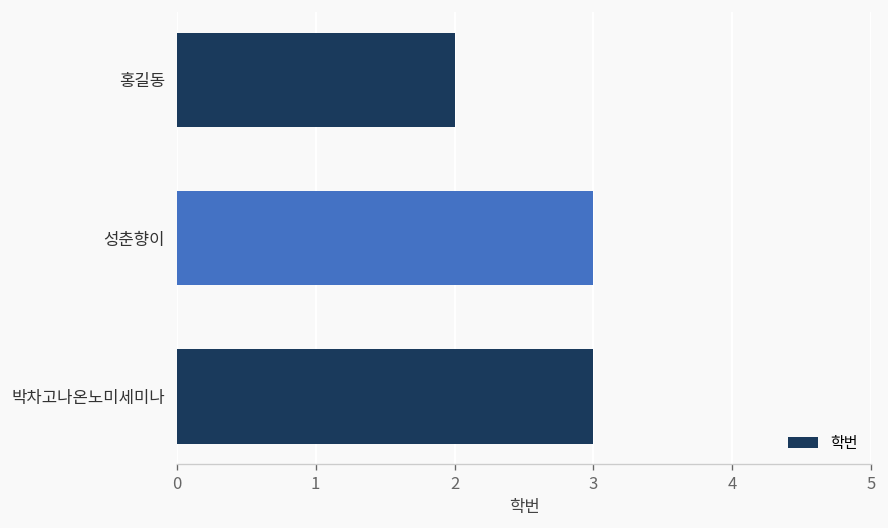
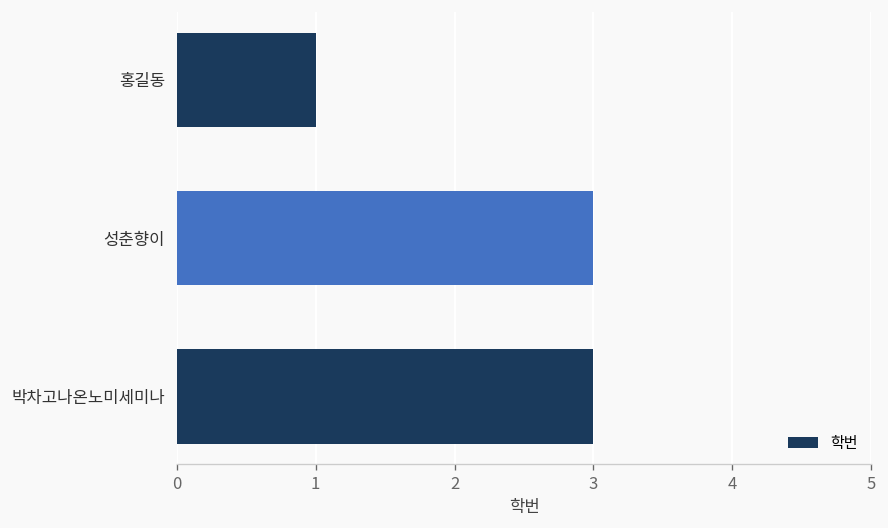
  {
-   "홍길동": 2,
+   "홍길동": 1,
    "성춘향이": 3,
    "박차고나온노미세미나": 3
  }
